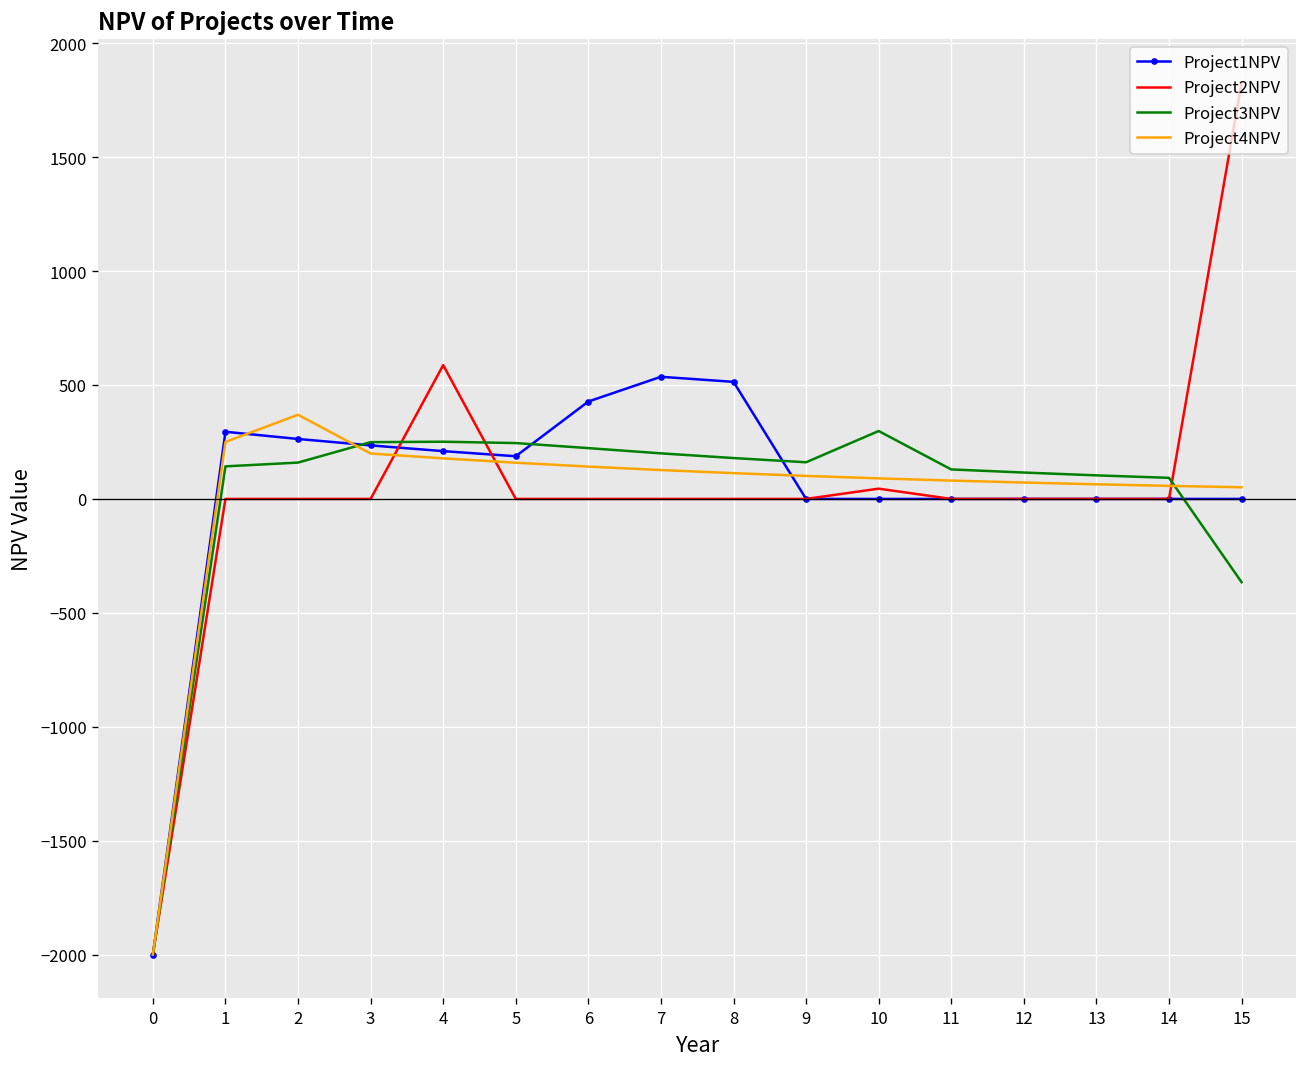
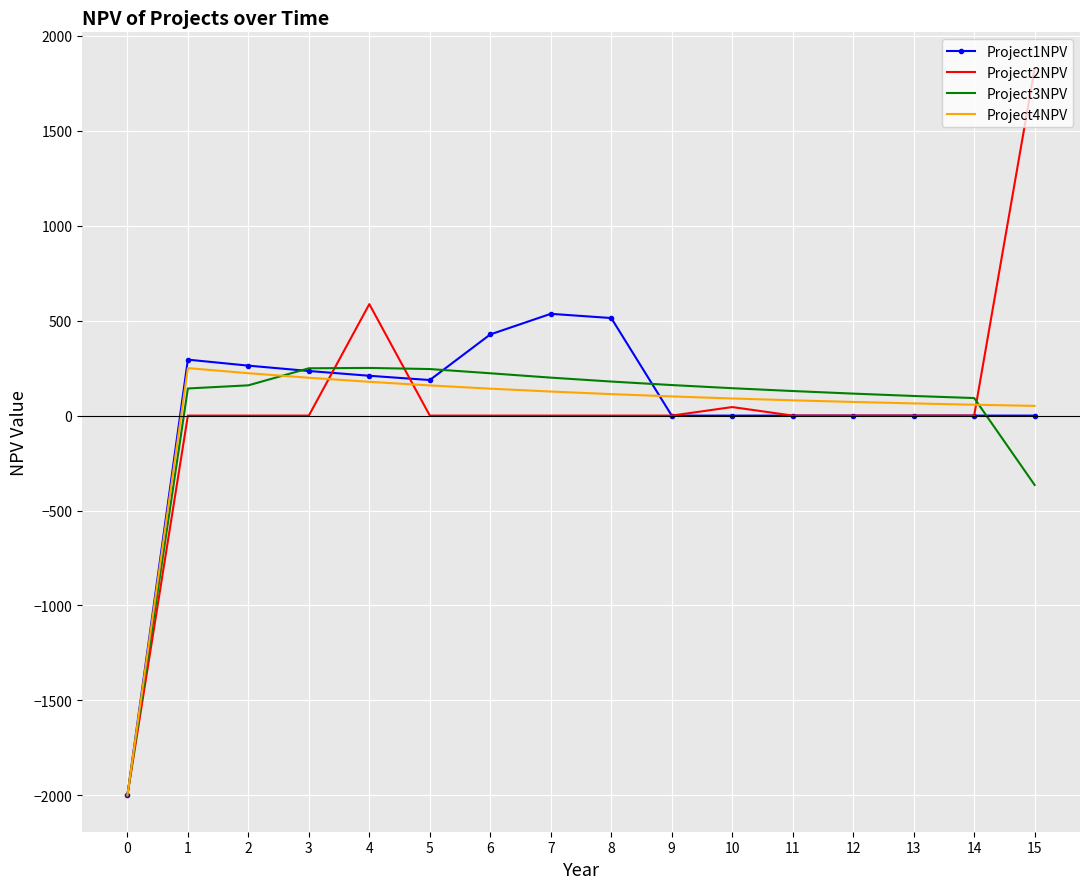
  {
    "Project1NPV": {
      "1": 290,
      "2": 260,
      "3": 230,
      "4": 210,
      "5": 190,
      "6": 430,
      "7": 540,
      "8": 510,
      "10": 0,
      "15": 0
    },
    "Project2NPV": {
      "1": 0,
      "2": 0,
      "3": 0,
      "4": 590,
      "5": 0,
      "6": 0,
      "7": 0,
      "8": 0,
      "10": 50
    },
    "Project3NPV": {
      "1": 140,
      "2": 160,
      "3": 250,
      "4": 250,
      "5": 250,
      "6": 220,
      "7": 200,
      "8": 180,
      "9": 160,
-     "10": 300,
+     "10": 140,
      "11": 130,
      "12": 120,
      "13": 100,
      "14": 90,
      "15": -370
    },
    "Project4NPV": {
      "1": 250,
-     "2": 370,
+     "2": 220,
      "3": 200,
      "4": 180,
      "5": 160,
      "6": 140,
      "7": 130,
      "8": 110,
      "9": 100,
      "10": 90,
      "11": 80,
      "12": 70,
      "13": 60,
      "14": 60,
      "15": 50
    }
  }
